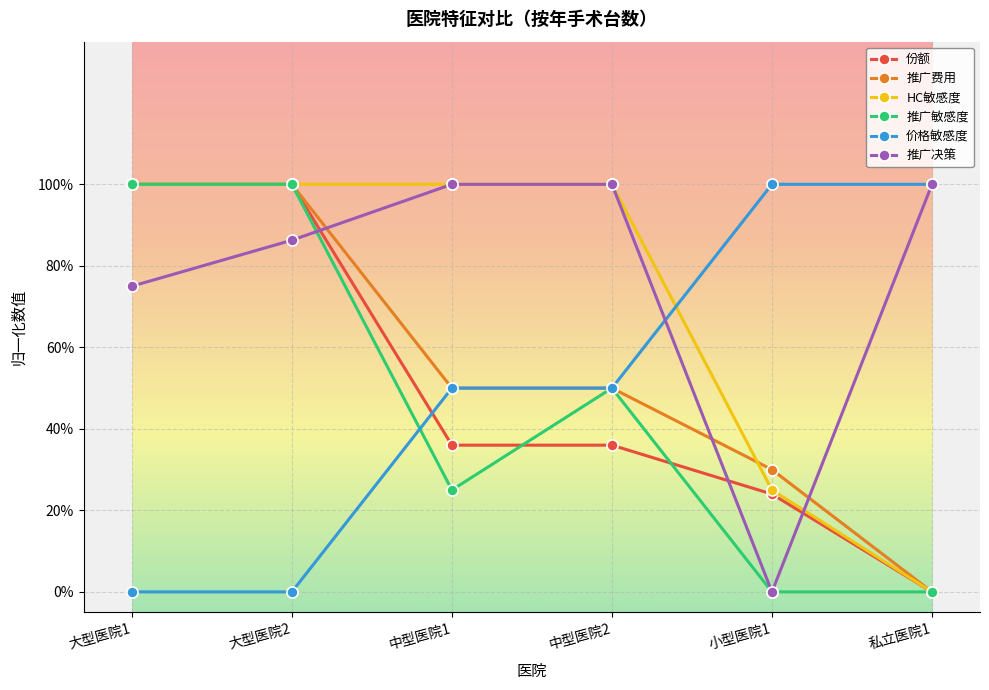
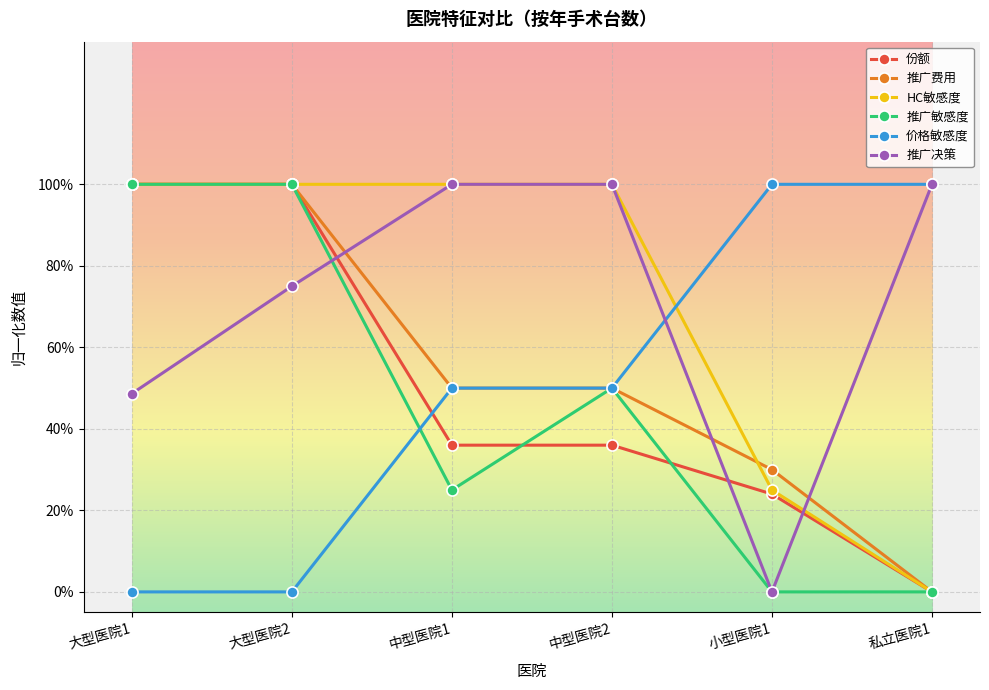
  {
    "HC敏感度": {
      "小型医院1": "25%"
    },
    "推广敏感度": {
      "中型医院1": "25%"
    },
    "价格敏感度": {
      "大型医院1": "0%",
      "大型医院2": "0%",
      "小型医院1": "100%"
    },
    "推广决策": {
-     "大型医院1": "75%",
-     "大型医院2": "86%"
+     "大型医院1": "49%",
+     "大型医院2": "75%"
    }
  }
